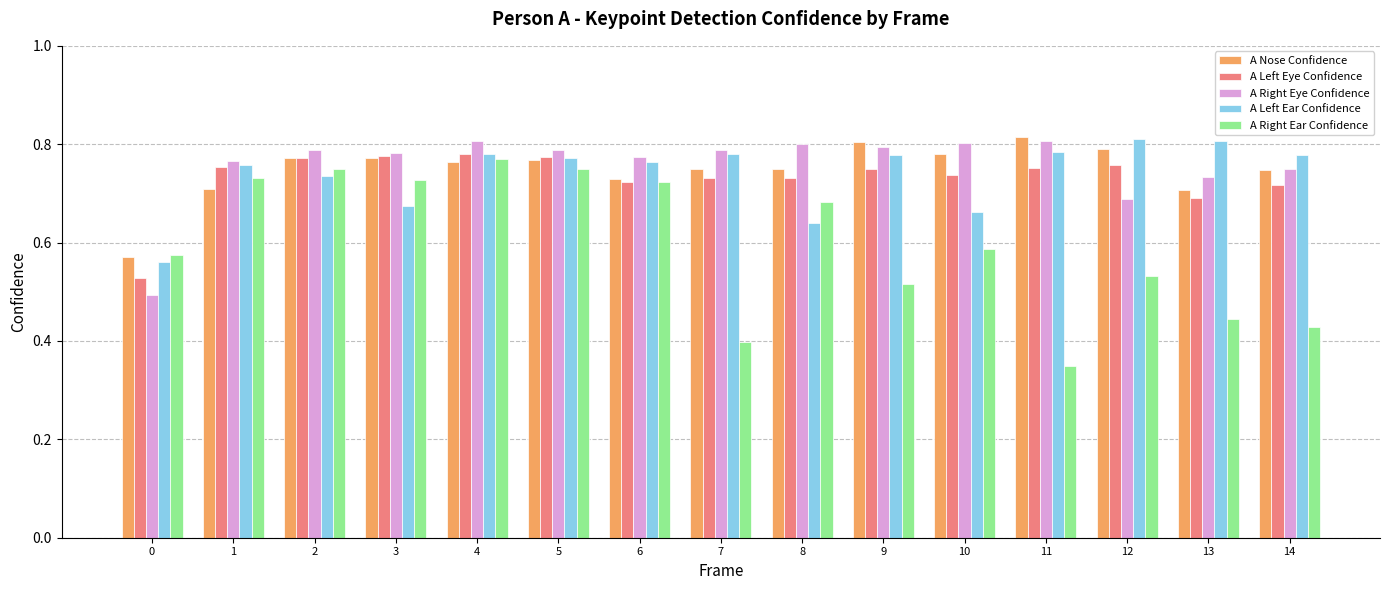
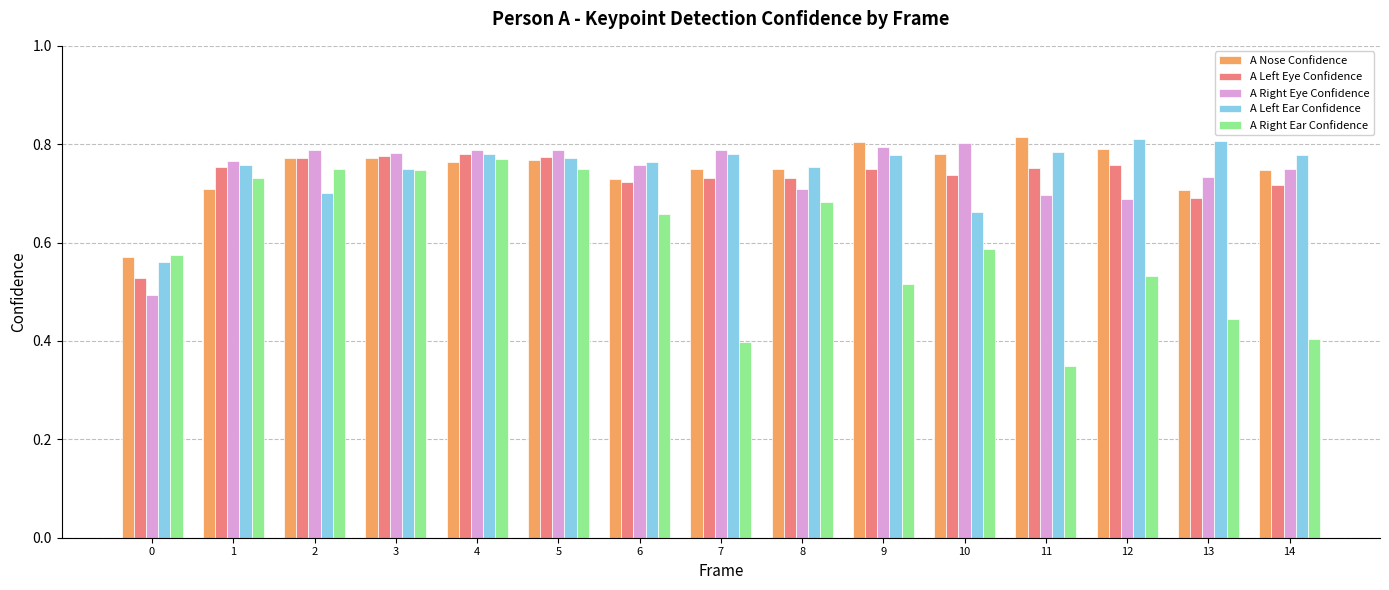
  {
    "A Right Eye Confidence": {
      "0": 0.49,
      "1": 0.77,
      "2": 0.79,
      "3": 0.78,
-     "4": 0.81,
+     "4": 0.79,
      "5": 0.79,
-     "6": 0.77,
+     "6": 0.76,
      "7": 0.79,
-     "8": 0.80,
+     "8": 0.71,
      "9": 0.79,
      "10": 0.80,
-     "11": 0.81,
+     "11": 0.70,
      "12": 0.69,
      "13": 0.73,
      "14": 0.75
    },
    "A Left Ear Confidence": {
      "0": 0.56,
      "1": 0.76,
-     "2": 0.74,
-     "3": 0.68,
+     "2": 0.70,
+     "3": 0.75,
      "4": 0.78,
      "5": 0.77,
      "6": 0.76,
      "7": 0.78,
-     "8": 0.64,
+     "8": 0.75,
      "9": 0.78,
      "10": 0.66,
      "11": 0.78,
      "12": 0.81,
      "13": 0.81,
      "14": 0.78
    },
    "A Right Ear Confidence": {
      "0": 0.58,
      "1": 0.73,
      "2": 0.75,
-     "3": 0.73,
+     "3": 0.75,
      "4": 0.77,
      "5": 0.75,
-     "6": 0.72,
+     "6": 0.66,
      "7": 0.40,
      "8": 0.68,
      "9": 0.52,
      "10": 0.59,
      "11": 0.35,
      "12": 0.53,
      "13": 0.45,
-     "14": 0.43
+     "14": 0.40
    }
  }
